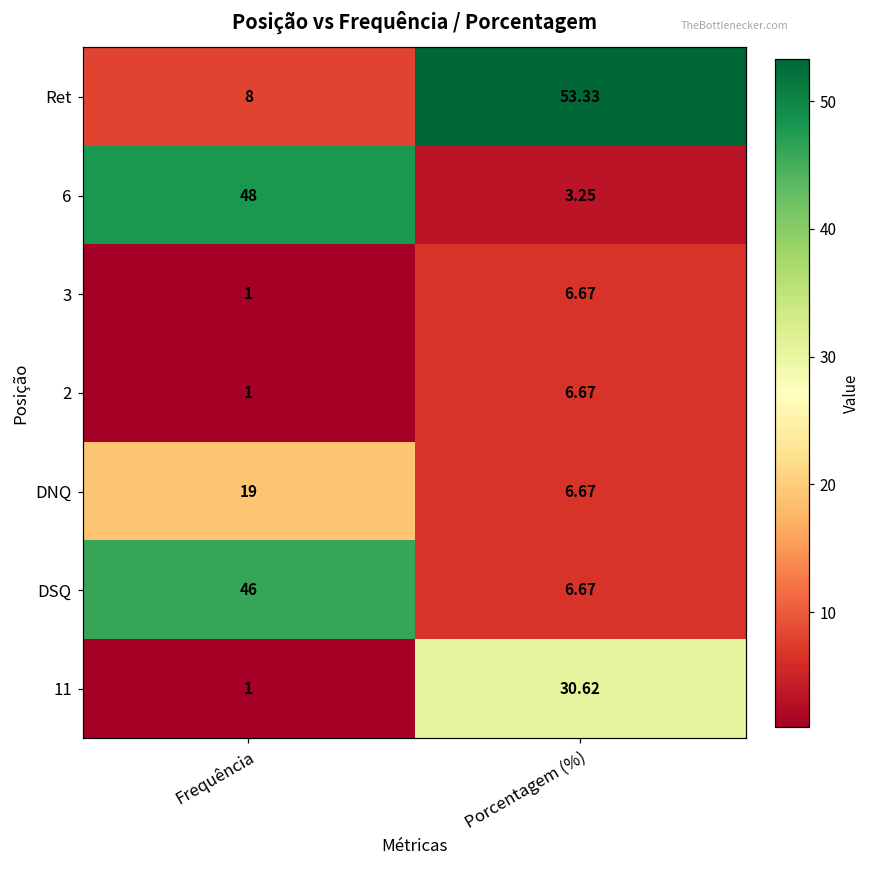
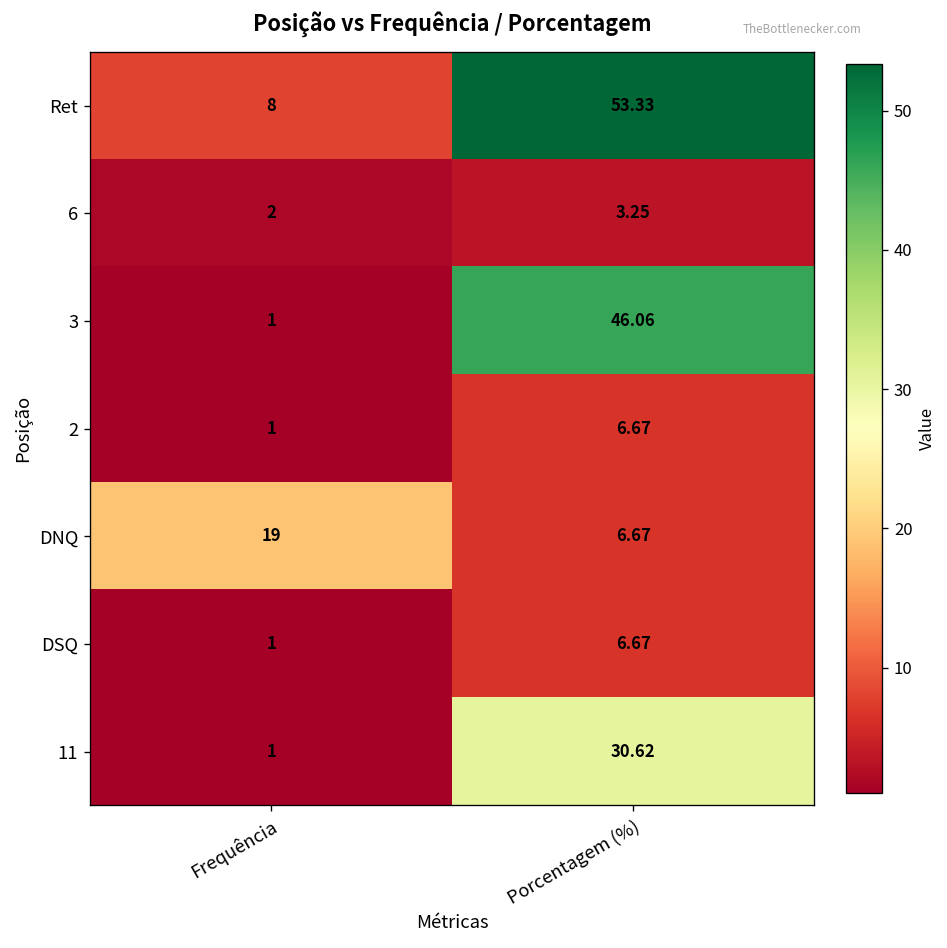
  {
    "Ret": {
      "Frequência": 8,
      "Porcentagem (%)": 53.33
    },
    "6": {
-     "Frequência": 48,
+     "Frequência": 2,
      "Porcentagem (%)": 3.25
    },
    "3": {
      "Frequência": 1,
-     "Porcentagem (%)": 6.67
+     "Porcentagem (%)": 46.06
    },
    "2": {
      "Frequência": 1,
      "Porcentagem (%)": 6.67
    },
    "DNQ": {
      "Frequência": 19,
      "Porcentagem (%)": 6.67
    },
    "DSQ": {
-     "Frequência": 46,
+     "Frequência": 1,
      "Porcentagem (%)": 6.67
    },
    "11": {
      "Frequência": 1,
      "Porcentagem (%)": 30.62
    }
  }
